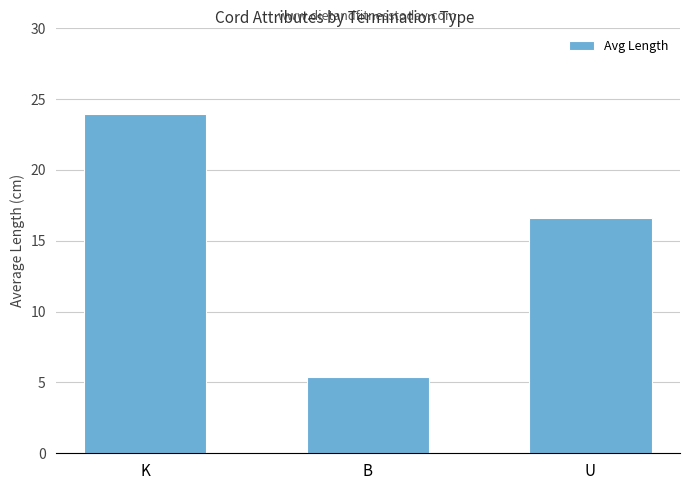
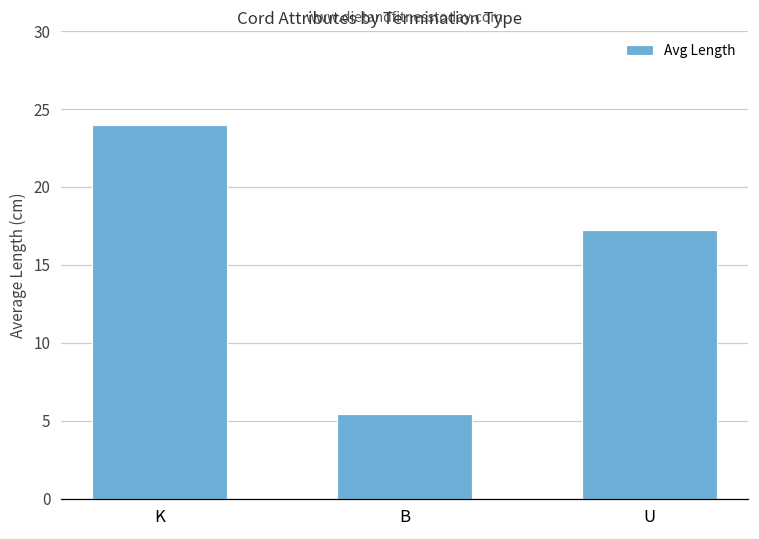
  {
    "K": 24.0,
    "B": 5.4,
-   "U": 16.6
+   "U": 17.2
  }
